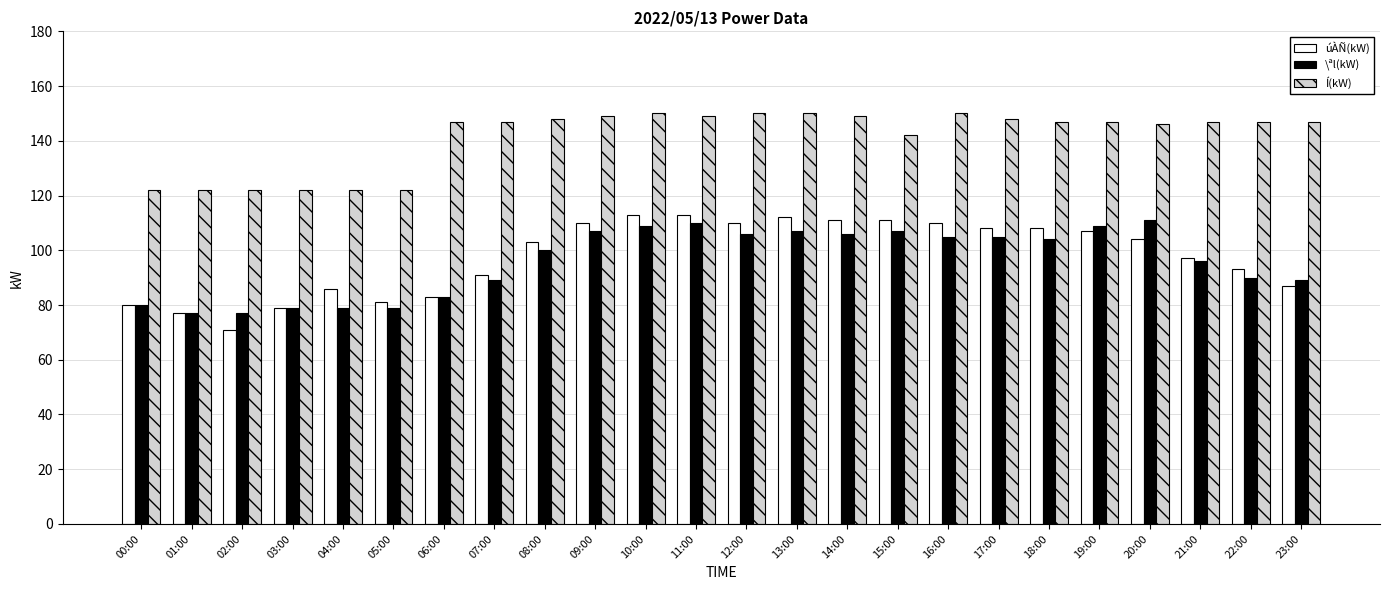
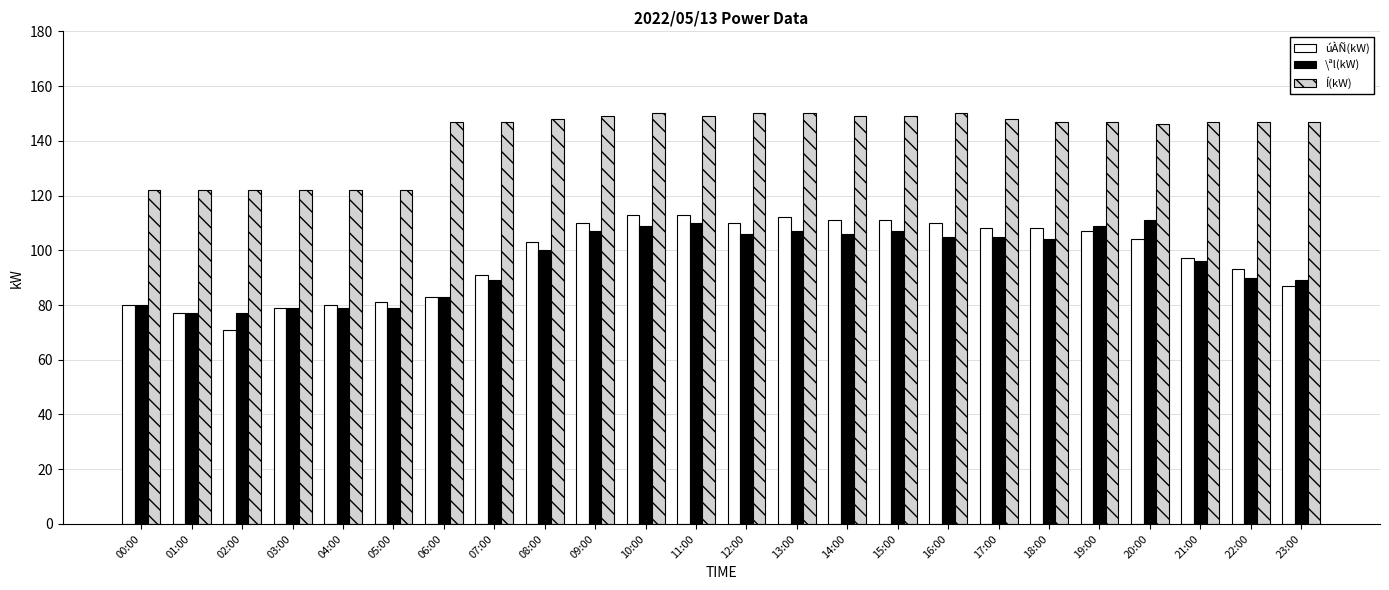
  {
    "úÀÑ(kW)": {
      "00:00": 80,
      "01:00": 77,
      "02:00": 71,
      "03:00": 79,
-     "04:00": 86,
+     "04:00": 80,
      "05:00": 81,
      "06:00": 83,
      "07:00": 91,
      "08:00": 103,
      "09:00": 110,
      "10:00": 113,
      "11:00": 113,
      "12:00": 110,
      "13:00": 112,
      "14:00": 111,
      "15:00": 111,
      "16:00": 110,
      "17:00": 108,
      "18:00": 108,
      "19:00": 107,
      "20:00": 104,
      "21:00": 97,
      "22:00": 93,
      "23:00": 87
    },
    "\\ªl(kW)": {
      "00:00": 80,
      "01:00": 77,
      "02:00": 77,
      "03:00": 79,
      "04:00": 79,
      "05:00": 79,
      "06:00": 83,
      "07:00": 89,
      "08:00": 100,
      "09:00": 107,
      "10:00": 109,
      "11:00": 110,
      "12:00": 106,
      "13:00": 107,
      "14:00": 106,
      "15:00": 107,
      "16:00": 105,
      "17:00": 105,
      "18:00": 104,
      "19:00": 109,
      "20:00": 111,
      "21:00": 96,
      "22:00": 90,
      "23:00": 89
    },
    "Í(kW)": {
      "00:00": 122,
      "01:00": 122,
      "02:00": 122,
      "03:00": 122,
      "04:00": 122,
      "05:00": 122,
      "06:00": 147,
      "07:00": 147,
      "08:00": 148,
      "09:00": 149,
      "10:00": 150,
      "11:00": 149,
      "12:00": 150,
      "13:00": 150,
      "14:00": 149,
-     "15:00": 142,
+     "15:00": 149,
      "16:00": 150,
      "17:00": 148,
      "18:00": 147,
      "19:00": 147,
      "20:00": 146,
      "21:00": 147,
      "22:00": 147,
      "23:00": 147
    }
  }
